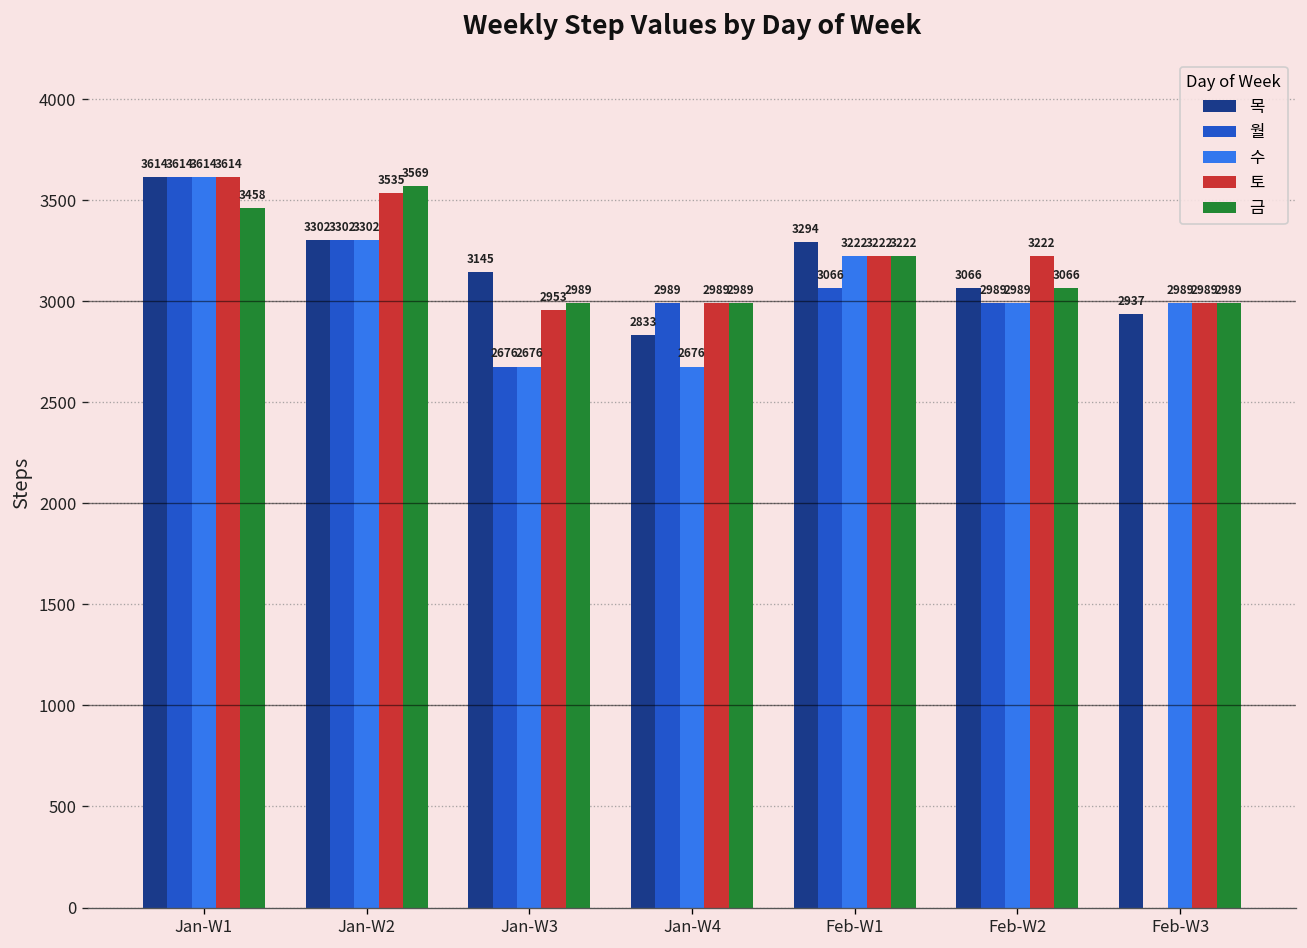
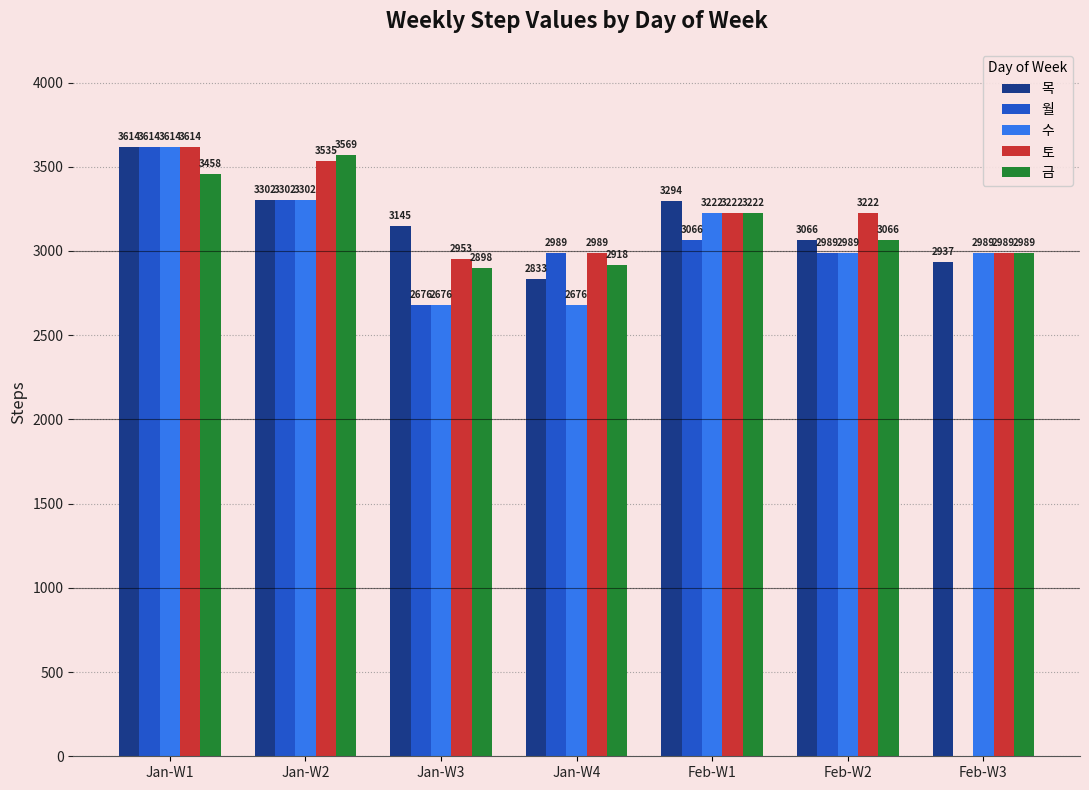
  {
    "목": {
      "Jan-W1": 3614,
      "Jan-W2": 3302,
      "Jan-W3": 3145,
      "Jan-W4": 2833,
      "Feb-W1": 3294,
      "Feb-W2": 3066,
      "Feb-W3": 2937
    },
    "토": {
      "Jan-W1": 3614,
      "Jan-W2": 3535,
      "Jan-W4": 2989,
      "Feb-W1": 3222,
      "Feb-W2": 3222,
      "Feb-W3": 2989
    },
    "금": {
      "Jan-W1": 3458,
-     "Jan-W3": 2989,
-     "Jan-W4": 2989,
+     "Jan-W3": 2898,
+     "Jan-W4": 2918,
      "Feb-W1": 3222,
      "Feb-W2": 3066,
      "Feb-W3": 2989
    }
  }
